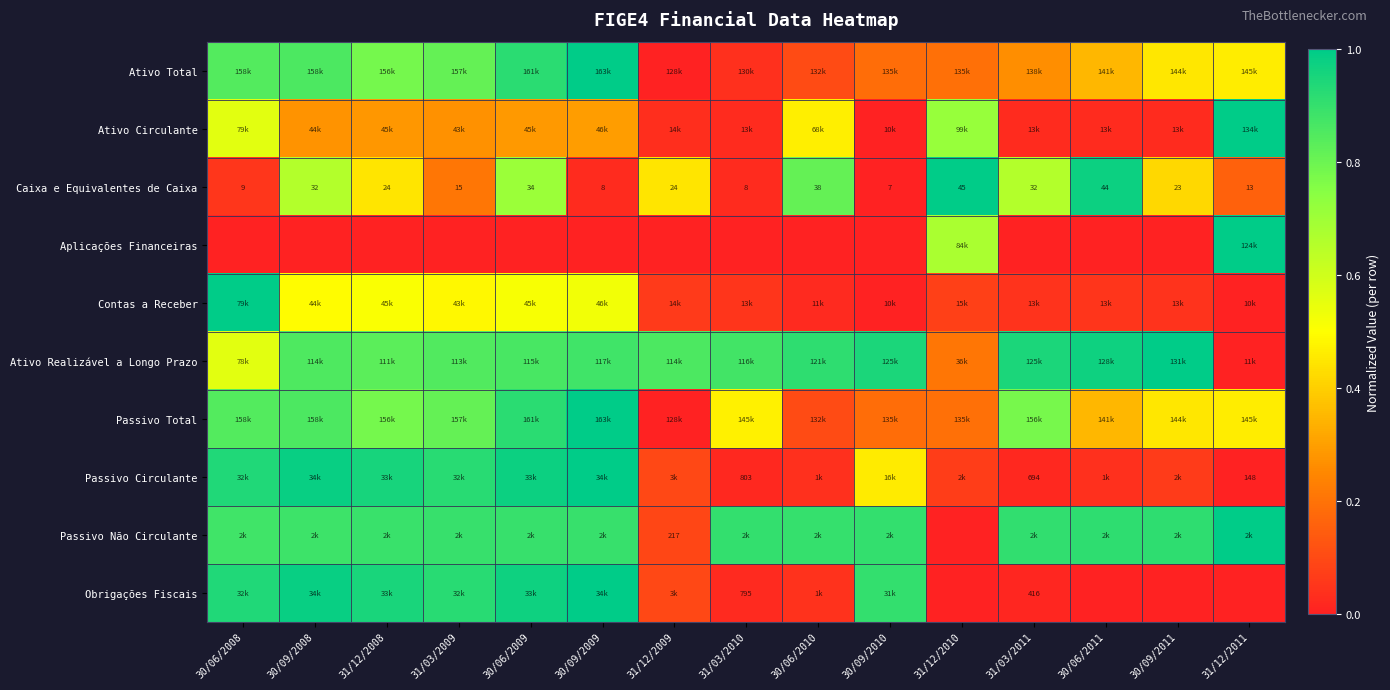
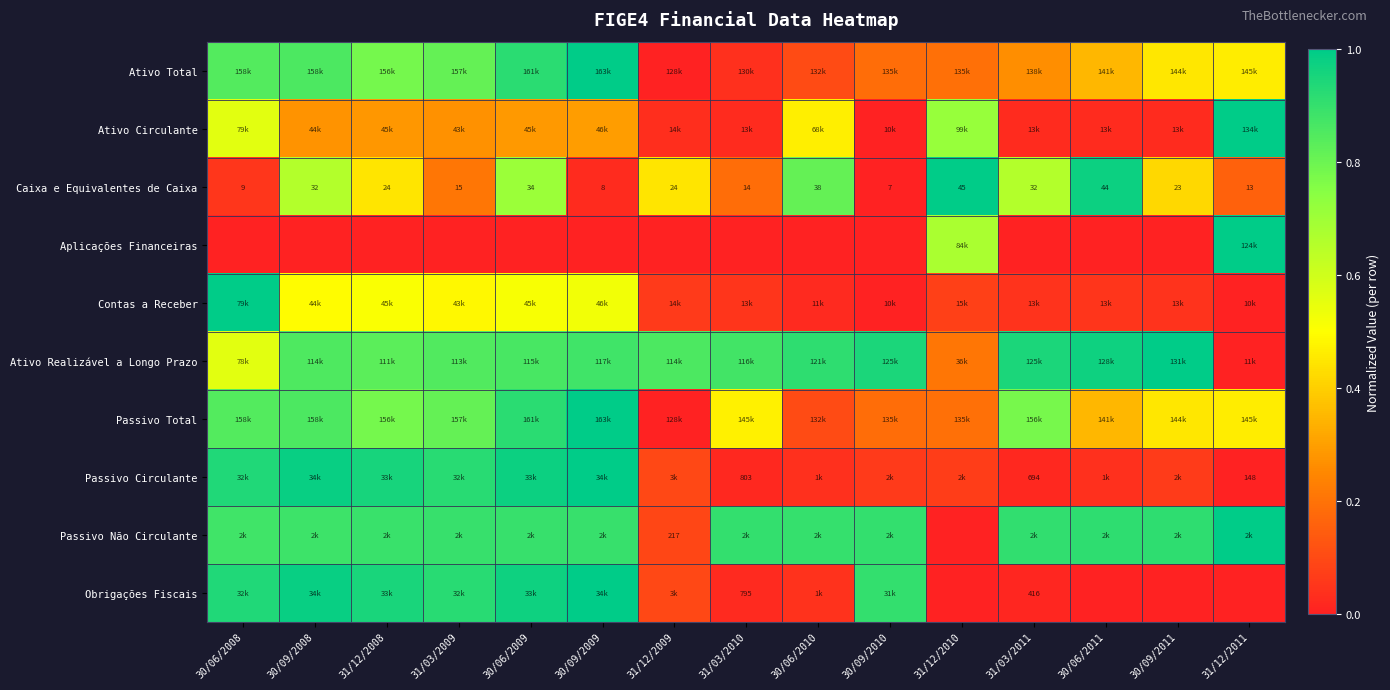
  {
    "Ativo Total": {
      "30/06/2008": "158k",
      "30/09/2008": "158k",
      "31/12/2008": "156k",
      "31/03/2009": "157k",
      "30/06/2009": "161k",
      "30/09/2009": "163k",
      "31/12/2009": "128k",
      "31/03/2010": "130k",
      "30/06/2010": "132k",
      "30/09/2010": "135k",
      "31/12/2010": "135k",
      "31/03/2011": "138k",
      "30/06/2011": "141k",
      "30/09/2011": "144k",
      "31/12/2011": "145k"
    },
    "Ativo Circulante": {
      "30/06/2008": "79k",
      "30/09/2008": "44k",
      "31/12/2008": "45k",
      "31/03/2009": "43k",
      "30/06/2009": "45k",
      "30/09/2009": "46k",
      "31/12/2009": "14k",
      "31/03/2010": "13k",
      "30/06/2010": "68k",
      "30/09/2010": "10k",
      "31/12/2010": "99k",
      "31/03/2011": "13k",
      "30/06/2011": "13k",
      "30/09/2011": "13k",
      "31/12/2011": "134k"
    },
    "Caixa e Equivalentes de Caixa": {
      "30/06/2008": "9",
      "30/09/2008": "32",
      "31/12/2008": "24",
      "31/03/2009": "15",
      "30/06/2009": "34",
      "30/09/2009": "8",
      "31/12/2009": "24",
-     "31/03/2010": "8",
+     "31/03/2010": "14",
      "30/06/2010": "38",
      "30/09/2010": "7",
      "31/12/2010": "45",
      "31/03/2011": "32",
      "30/06/2011": "44",
      "30/09/2011": "23",
      "31/12/2011": "13"
    },
    "Aplicações Financeiras": {
      "31/12/2010": "84k",
      "31/12/2011": "124k"
    },
    "Contas a Receber": {
      "30/06/2008": "79k",
      "30/09/2008": "44k",
      "31/12/2008": "45k",
      "31/03/2009": "43k",
      "30/06/2009": "45k",
      "30/09/2009": "46k",
      "31/12/2009": "14k",
      "31/03/2010": "13k",
      "30/06/2010": "11k",
      "30/09/2010": "10k",
      "31/12/2010": "15k",
      "31/03/2011": "13k",
      "30/06/2011": "13k",
      "30/09/2011": "13k",
      "31/12/2011": "10k"
    },
    "Ativo Realizável a Longo Prazo": {
      "30/06/2008": "78k",
      "30/09/2008": "114k",
      "31/12/2008": "111k",
      "31/03/2009": "113k",
      "30/06/2009": "115k",
      "30/09/2009": "117k",
      "31/12/2009": "114k",
      "31/03/2010": "116k",
      "30/06/2010": "121k",
      "30/09/2010": "125k",
      "31/12/2010": "36k",
      "31/03/2011": "125k",
      "30/06/2011": "128k",
      "30/09/2011": "131k",
      "31/12/2011": "11k"
    },
    "Passivo Total": {
      "30/06/2008": "158k",
      "30/09/2008": "158k",
      "31/12/2008": "156k",
      "31/03/2009": "157k",
      "30/06/2009": "161k",
      "30/09/2009": "163k",
      "31/12/2009": "128k",
      "31/03/2010": "145k",
      "30/06/2010": "132k",
      "30/09/2010": "135k",
      "31/12/2010": "135k",
      "31/03/2011": "156k",
      "30/06/2011": "141k",
      "30/09/2011": "144k",
      "31/12/2011": "145k"
    },
    "Passivo Circulante": {
      "30/06/2008": "32k",
      "30/09/2008": "34k",
      "31/12/2008": "33k",
      "31/03/2009": "32k",
      "30/06/2009": "33k",
      "30/09/2009": "34k",
      "31/12/2009": "3k",
      "31/03/2010": "803",
      "30/06/2010": "1k",
-     "30/09/2010": "16k",
+     "30/09/2010": "2k",
      "31/12/2010": "2k",
      "31/03/2011": "694",
      "30/06/2011": "1k",
      "30/09/2011": "2k",
      "31/12/2011": "148"
    },
    "Passivo Não Circulante": {
      "30/06/2008": "2k",
      "30/09/2008": "2k",
      "31/12/2008": "2k",
      "31/03/2009": "2k",
      "30/06/2009": "2k",
      "30/09/2009": "2k",
      "31/12/2009": "217",
      "31/03/2010": "2k",
      "30/06/2010": "2k",
      "30/09/2010": "2k",
      "31/03/2011": "2k",
      "30/06/2011": "2k",
      "30/09/2011": "2k",
      "31/12/2011": "2k"
    },
    "Obrigações Fiscais": {
      "30/06/2008": "32k",
      "30/09/2008": "34k",
      "31/12/2008": "33k",
      "31/03/2009": "32k",
      "30/06/2009": "33k",
      "30/09/2009": "34k",
      "31/12/2009": "3k",
      "31/03/2010": "795",
      "30/06/2010": "1k",
      "30/09/2010": "31k",
      "31/03/2011": "416"
    }
  }
